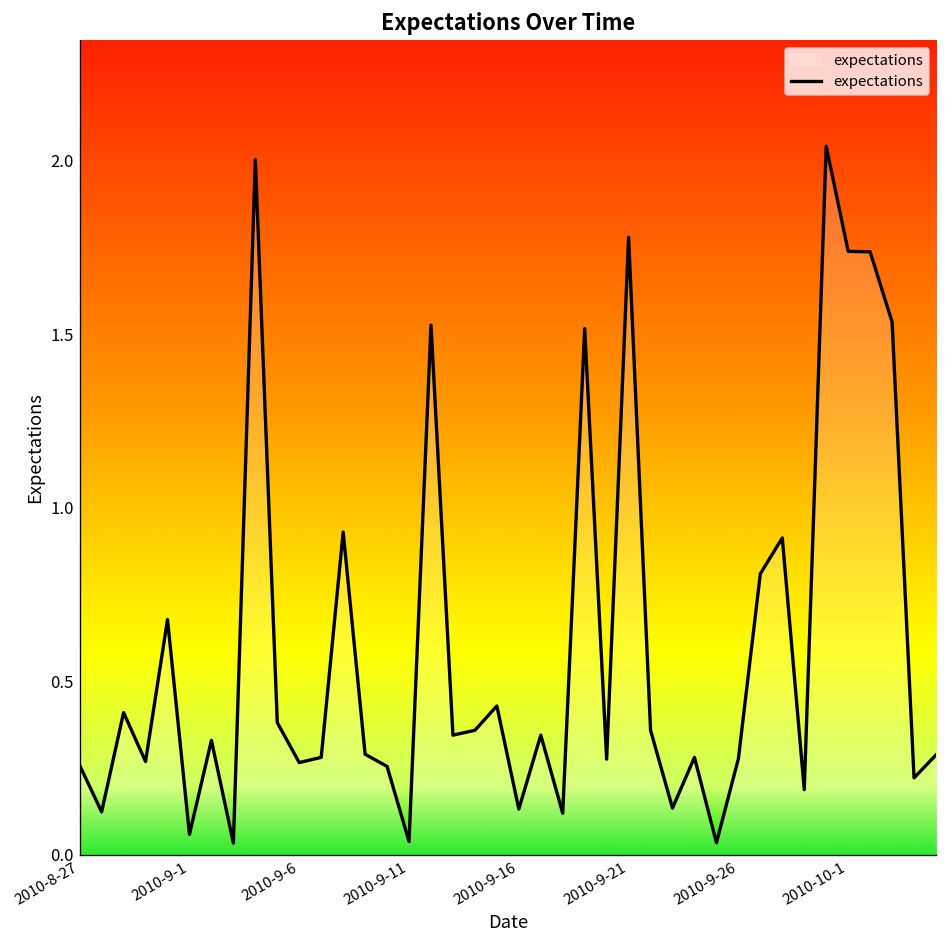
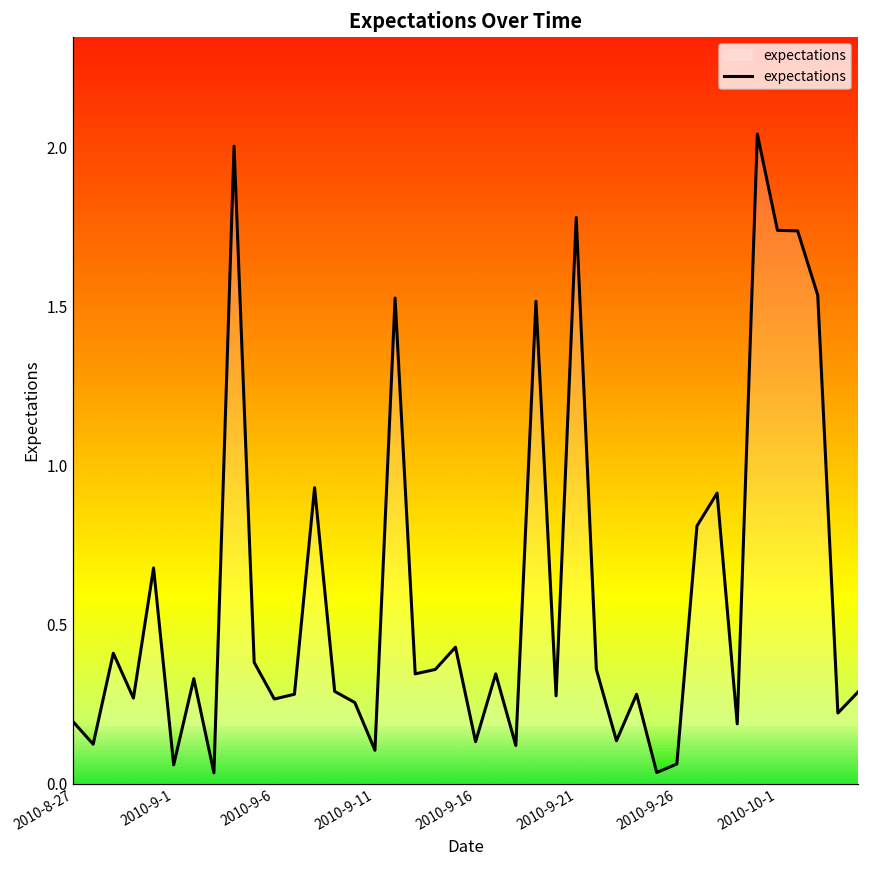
  {
-   "2010-8-27": 0.26,
+   "2010-8-27": 0.19,
    "2010-9-1": 0.06,
    "2010-9-6": 0.27,
-   "2010-9-11": 0.04,
+   "2010-9-11": 0.11,
    "2010-9-16": 0.13,
    "2010-9-21": 1.78,
-   "2010-9-26": 0.28,
+   "2010-9-26": 0.06,
    "2010-10-1": 1.74
  }
